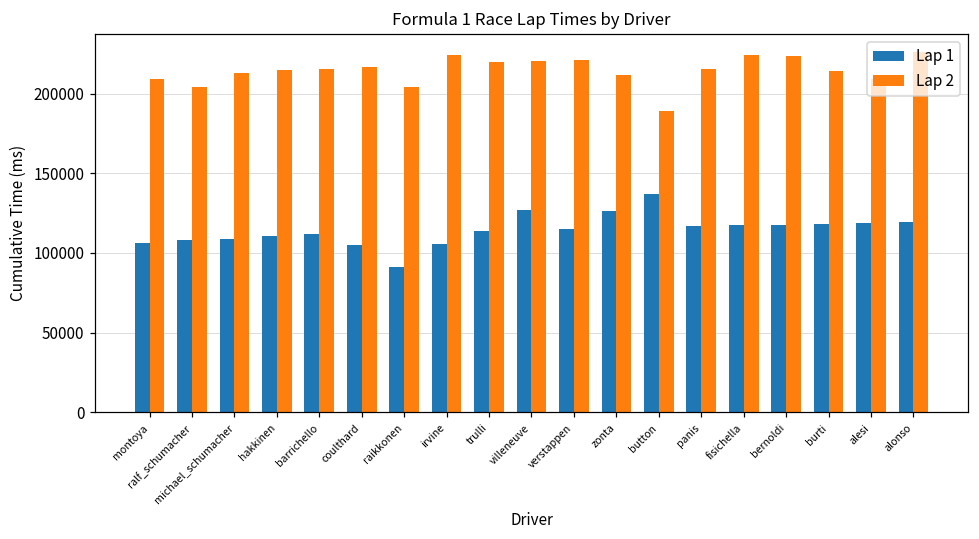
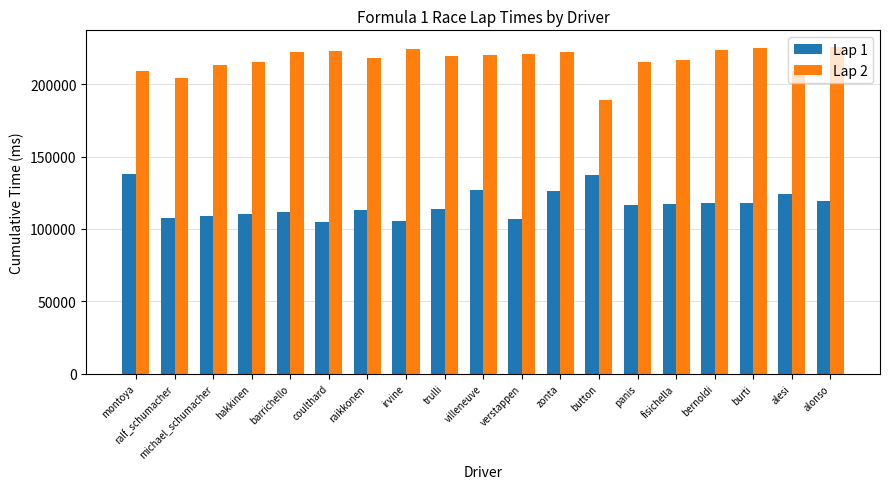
  {
    "Lap 1": {
-     "montoya": 106000,
+     "montoya": 138000,
      "ralf_schumacher": 108000,
      "michael_schumacher": 109000,
      "hakkinen": 110000,
      "barrichello": 112000,
      "coulthard": 105000,
-     "raikkonen": 91000,
+     "raikkonen": 113000,
      "irvine": 106000,
      "trulli": 114000,
      "villeneuve": 127000,
-     "verstappen": 115000,
+     "verstappen": 107000,
      "zonta": 126000,
      "button": 137000,
      "panis": 117000,
      "fisichella": 117000,
      "bernoldi": 118000,
      "burti": 118000,
-     "alesi": 119000,
+     "alesi": 124000,
      "alonso": 119000
    },
    "Lap 2": {
      "montoya": 209000,
      "ralf_schumacher": 204000,
      "michael_schumacher": 213000,
      "hakkinen": 215000,
-     "barrichello": 215000,
-     "coulthard": 217000,
-     "raikkonen": 204000,
+     "barrichello": 222000,
+     "coulthard": 223000,
+     "raikkonen": 218000,
      "irvine": 225000,
      "trulli": 220000,
      "villeneuve": 220000,
      "verstappen": 221000,
-     "zonta": 212000,
+     "zonta": 222000,
      "button": 189000,
      "panis": 216000,
-     "fisichella": 224000,
+     "fisichella": 217000,
      "bernoldi": 224000,
-     "burti": 214000
+     "burti": 225000
    }
  }
